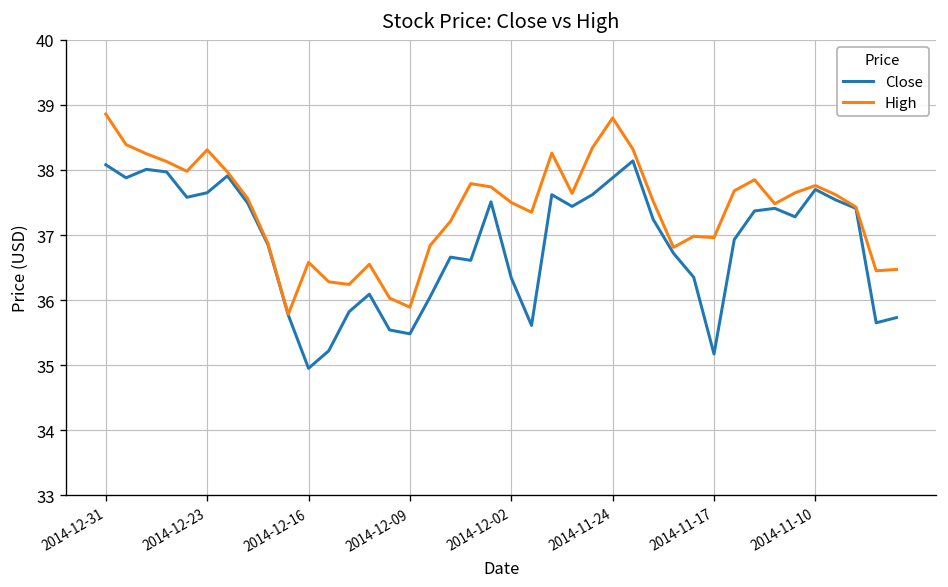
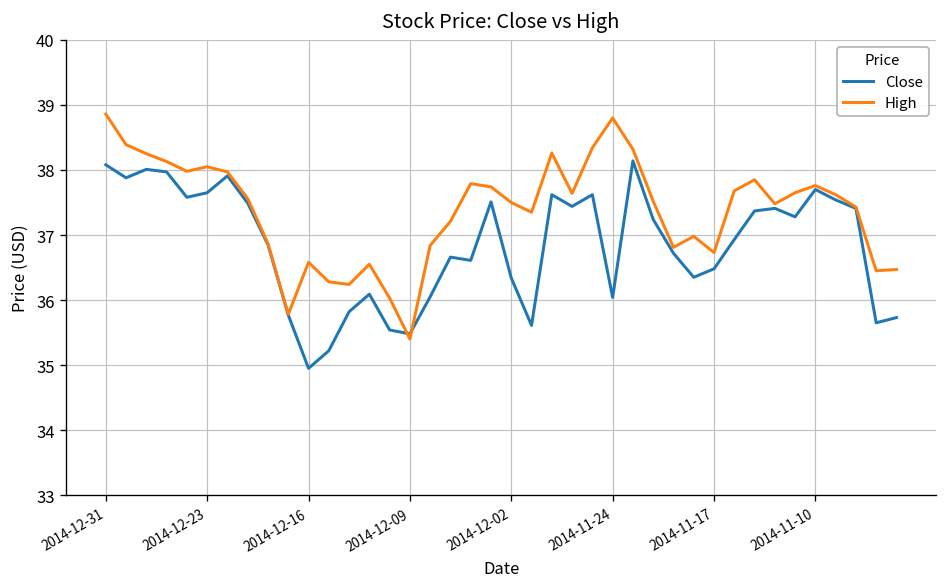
  {
    "Close": {
      "2014-12-31": 38.1,
      "2014-12-23": 37.7,
      "2014-12-16": 35.0,
      "2014-12-09": 35.5,
      "2014-12-02": 36.3,
-     "2014-11-24": 37.9,
-     "2014-11-17": 35.2,
+     "2014-11-24": 36.0,
+     "2014-11-17": 36.5,
      "2014-11-10": 37.7
    },
    "High": {
      "2014-12-31": 38.9,
-     "2014-12-23": 38.3,
+     "2014-12-23": 38.1,
      "2014-12-16": 36.6,
-     "2014-12-09": 35.9,
+     "2014-12-09": 35.4,
      "2014-12-02": 37.5,
      "2014-11-24": 38.8,
-     "2014-11-17": 37.0,
+     "2014-11-17": 36.7,
      "2014-11-10": 37.8
    }
  }
